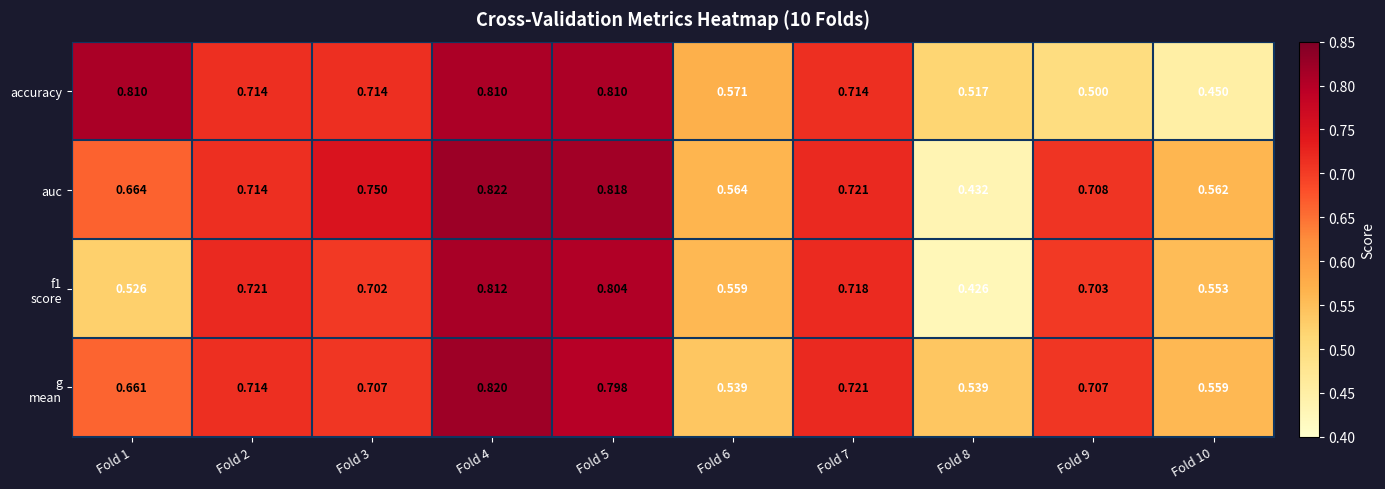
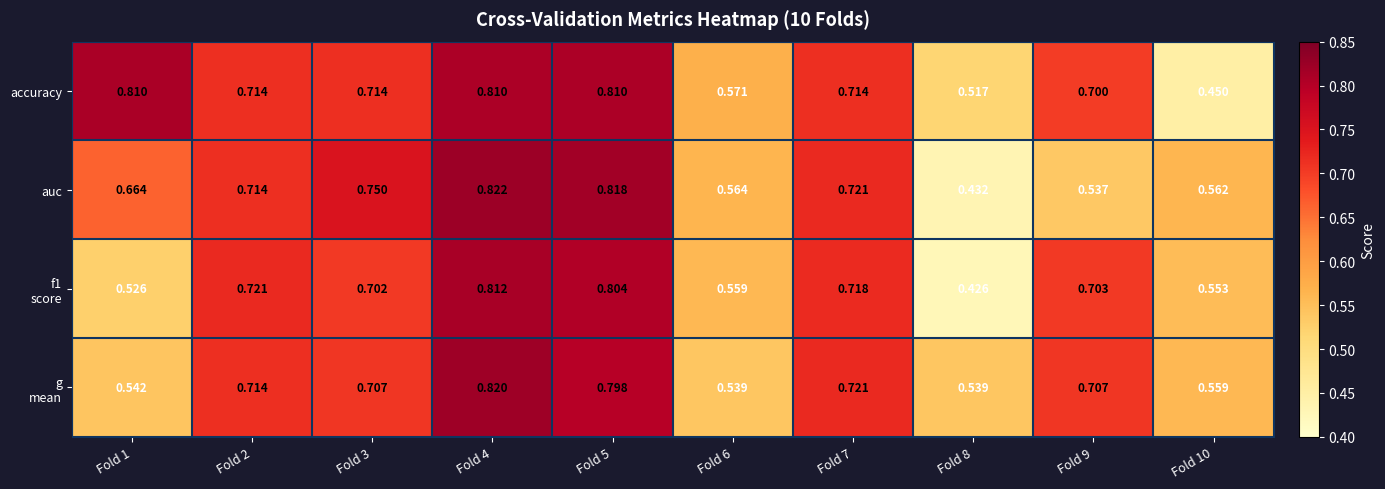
  {
    "accuracy": {
      "Fold 1": 0.810,
      "Fold 2": 0.714,
      "Fold 3": 0.714,
      "Fold 4": 0.810,
      "Fold 5": 0.810,
      "Fold 6": 0.571,
      "Fold 7": 0.714,
      "Fold 8": 0.517,
-     "Fold 9": 0.500,
+     "Fold 9": 0.700,
      "Fold 10": 0.450
    },
    "auc": {
      "Fold 1": 0.664,
      "Fold 2": 0.714,
      "Fold 3": 0.750,
      "Fold 4": 0.822,
      "Fold 5": 0.818,
      "Fold 6": 0.564,
      "Fold 7": 0.721,
      "Fold 8": 0.432,
-     "Fold 9": 0.708,
+     "Fold 9": 0.537,
      "Fold 10": 0.562
    },
    "f1 score": {
      "Fold 1": 0.526,
      "Fold 2": 0.721,
      "Fold 3": 0.702,
      "Fold 4": 0.812,
      "Fold 5": 0.804,
      "Fold 6": 0.559,
      "Fold 7": 0.718,
      "Fold 8": 0.426,
      "Fold 9": 0.703,
      "Fold 10": 0.553
    },
    "g mean": {
-     "Fold 1": 0.661,
+     "Fold 1": 0.542,
      "Fold 2": 0.714,
      "Fold 3": 0.707,
      "Fold 4": 0.820,
      "Fold 5": 0.798,
      "Fold 6": 0.539,
      "Fold 7": 0.721,
      "Fold 8": 0.539,
      "Fold 9": 0.707,
      "Fold 10": 0.559
    }
  }
